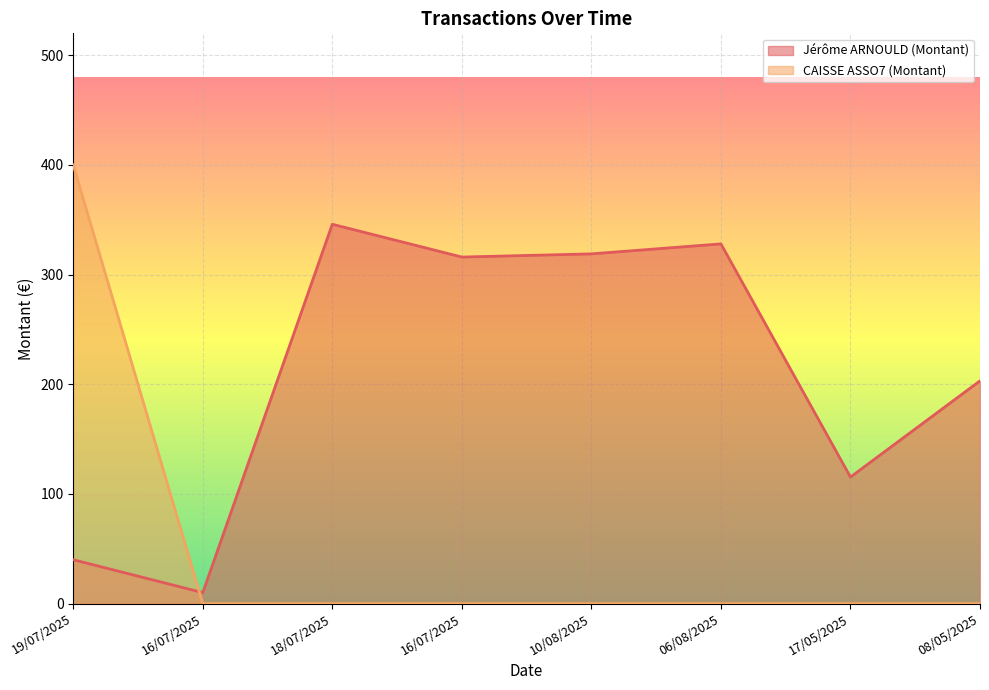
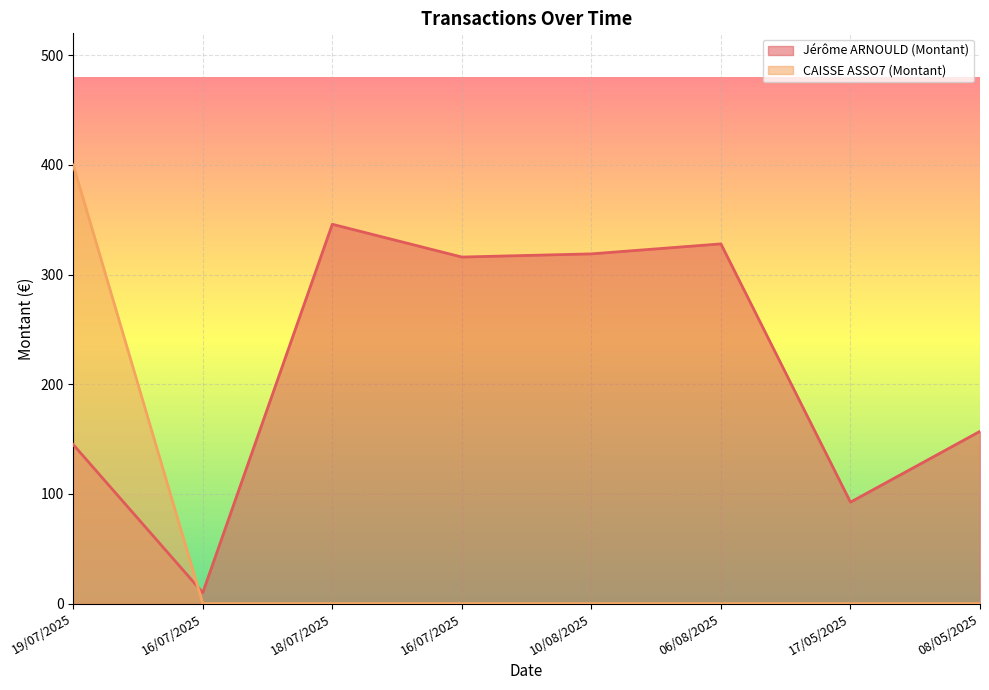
  {
    "Jérôme ARNOULD (Montant)": {
-     "19/07/2025": 40,
+     "19/07/2025": 145,
      "18/07/2025": 346,
      "10/08/2025": 319,
      "06/08/2025": 328,
-     "17/05/2025": 115,
-     "08/05/2025": 203
+     "17/05/2025": 93,
+     "08/05/2025": 157
    },
    "CAISSE ASSO7 (Montant)": {
      "19/07/2025": 400,
      "18/07/2025": 0,
      "10/08/2025": 0,
      "06/08/2025": 0,
      "17/05/2025": 0,
      "08/05/2025": 0
    }
  }
